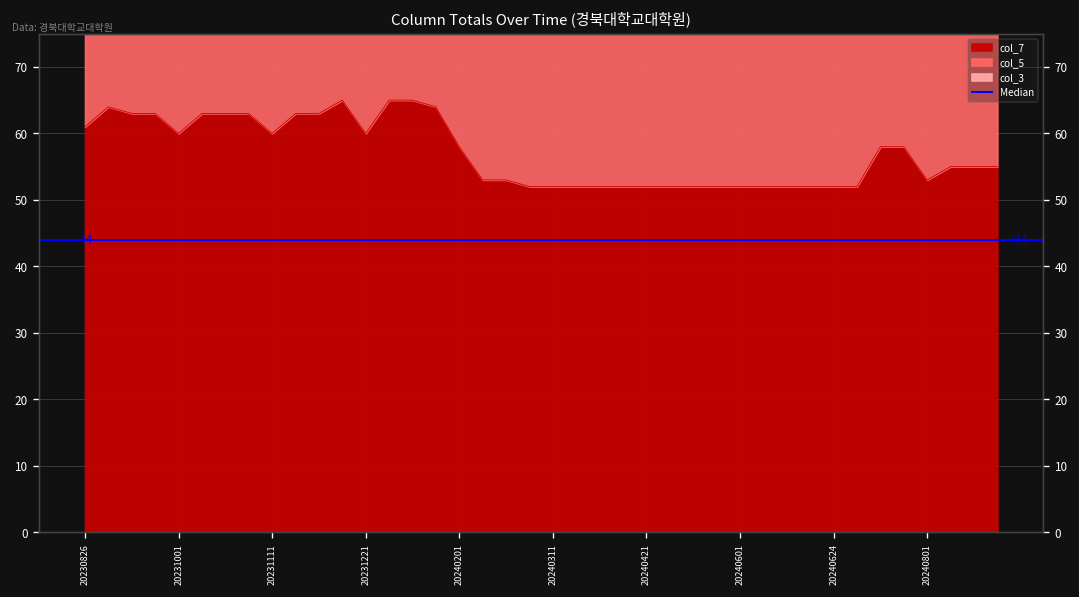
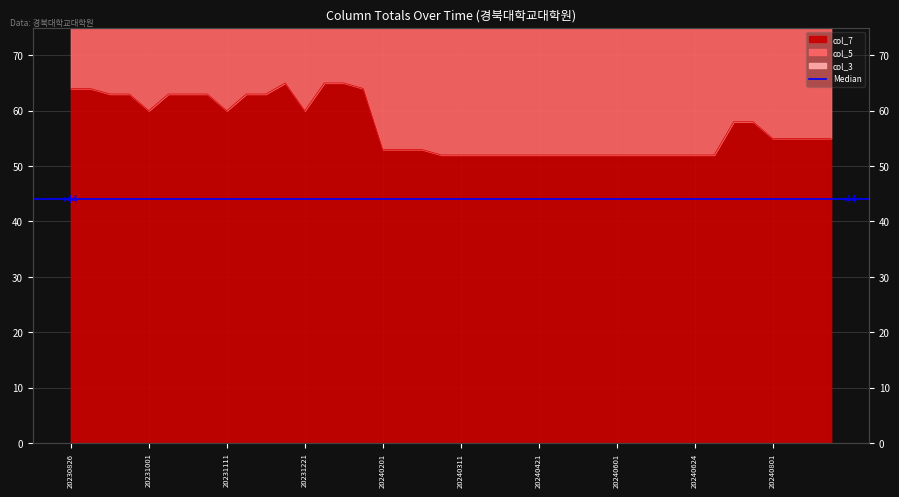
  {
    "col_7": {
-     "20230826": 61,
+     "20230826": 64,
      "20231001": 60,
      "20231111": 60,
      "20231221": 60,
-     "20240201": 58,
+     "20240201": 53,
      "20240311": 52,
      "20240421": 52,
      "20240601": 52,
-     "20240801": 53
+     "20240801": 55
    }
  }
